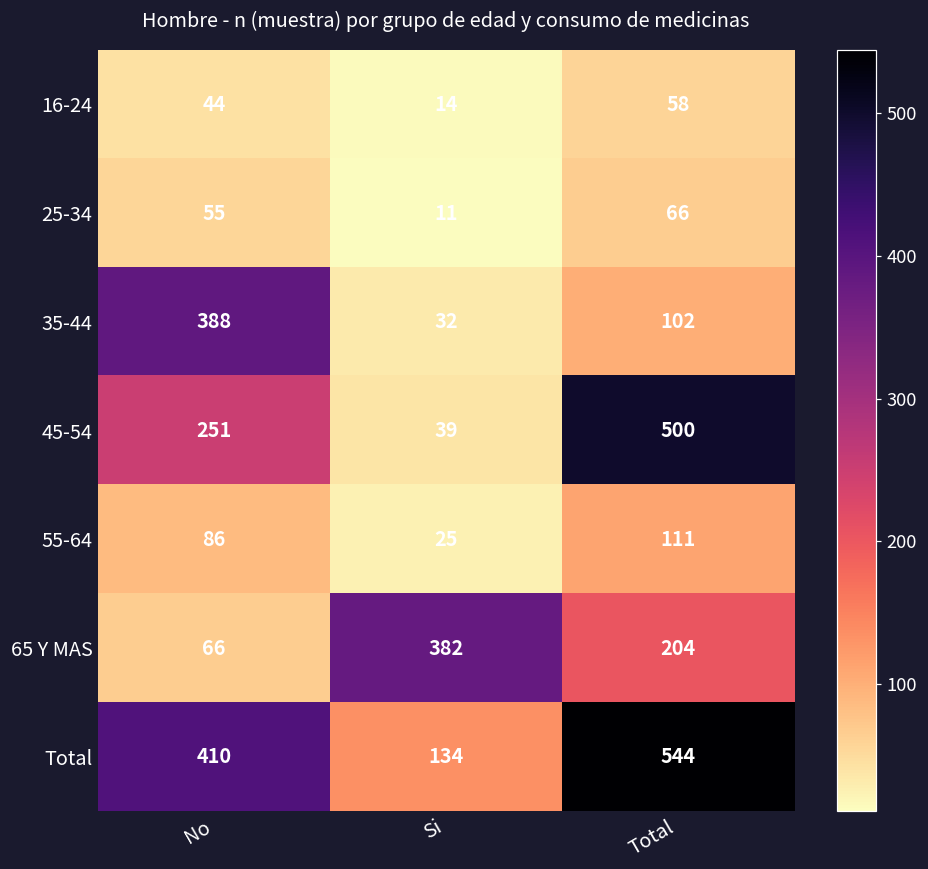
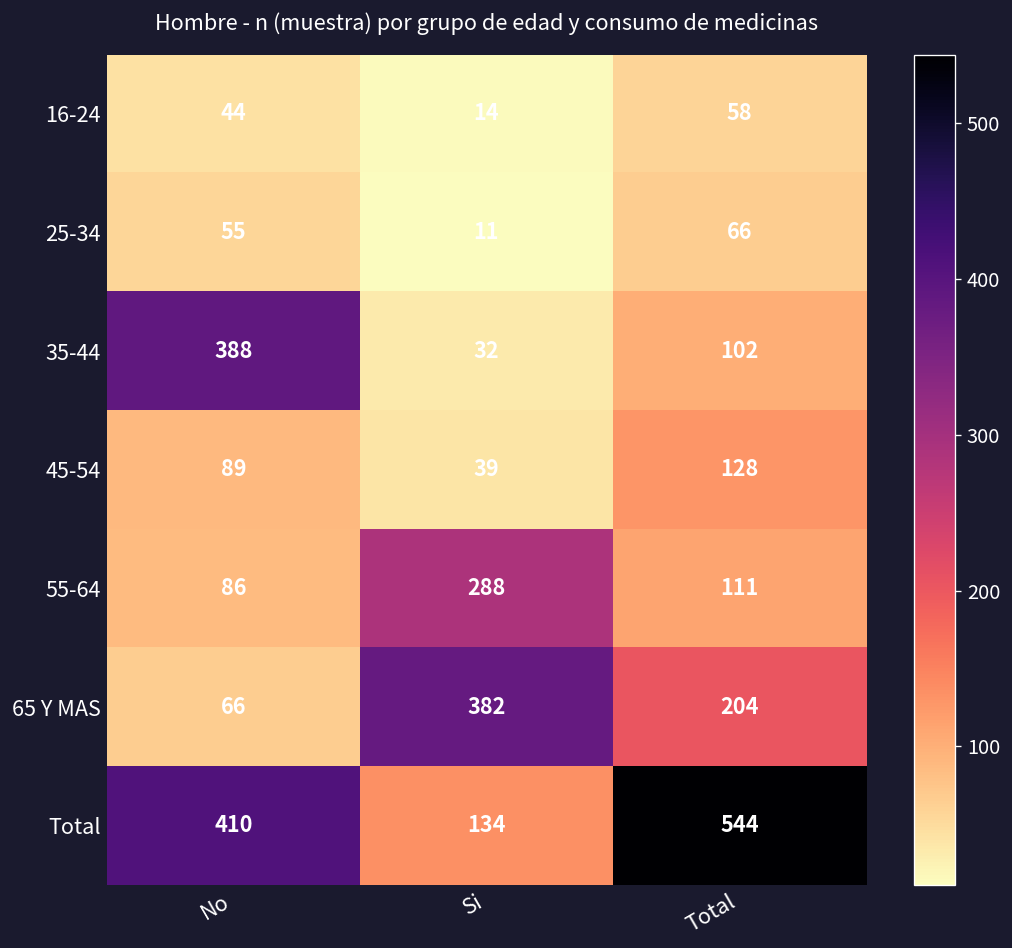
  {
    "16-24": {
      "No": 44,
      "Si": 14,
      "Total": 58
    },
    "25-34": {
      "No": 55,
      "Si": 11,
      "Total": 66
    },
    "35-44": {
      "No": 388,
      "Si": 32,
      "Total": 102
    },
    "45-54": {
-     "No": 251,
+     "No": 89,
      "Si": 39,
-     "Total": 500
+     "Total": 128
    },
    "55-64": {
      "No": 86,
-     "Si": 25,
+     "Si": 288,
      "Total": 111
    },
    "65 Y MAS": {
      "No": 66,
      "Si": 382,
      "Total": 204
    },
    "Total": {
      "No": 410,
      "Si": 134,
      "Total": 544
    }
  }
